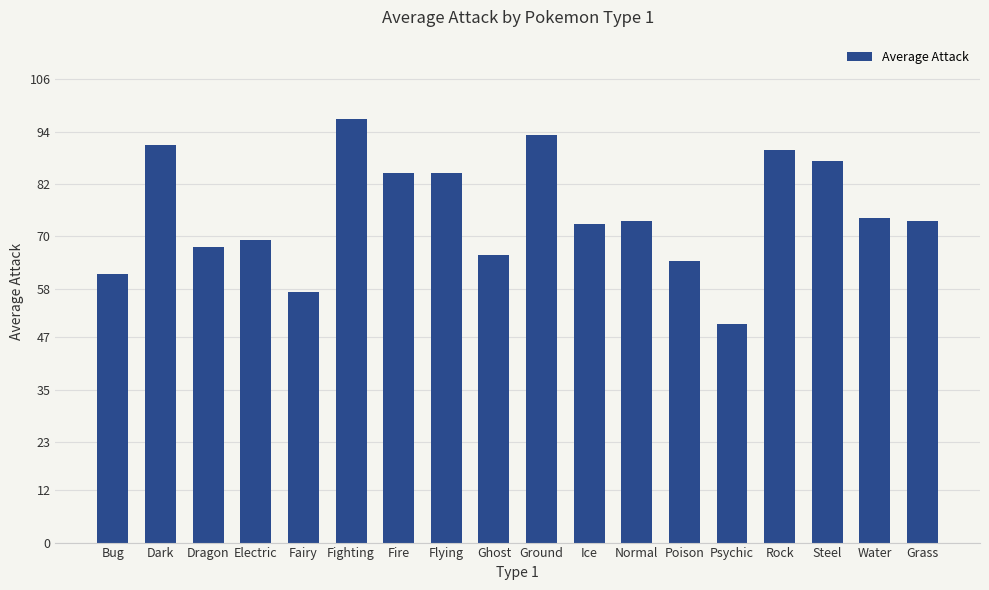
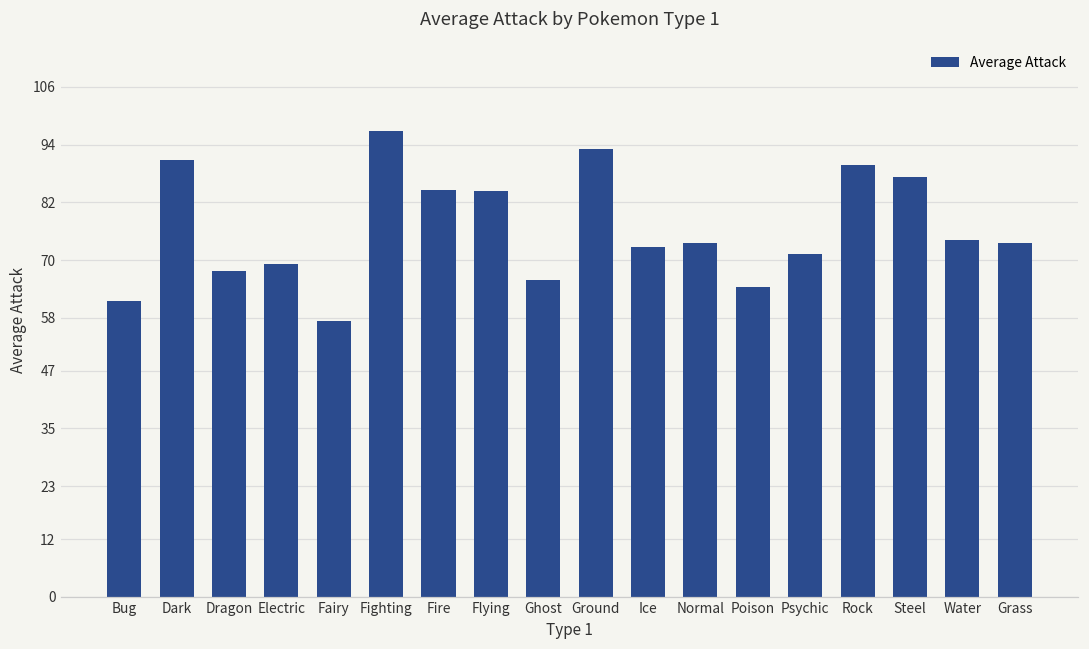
  {
    "Bug": 62,
    "Dark": 91,
    "Dragon": 68,
    "Electric": 69,
    "Fairy": 57,
    "Fighting": 97,
    "Fire": 85,
    "Flying": 84,
    "Ghost": 66,
    "Ground": 93,
    "Ice": 73,
    "Normal": 74,
    "Poison": 65,
-   "Psychic": 50,
+   "Psychic": 71,
    "Rock": 90,
    "Steel": 87,
    "Water": 74,
    "Grass": 74
  }
